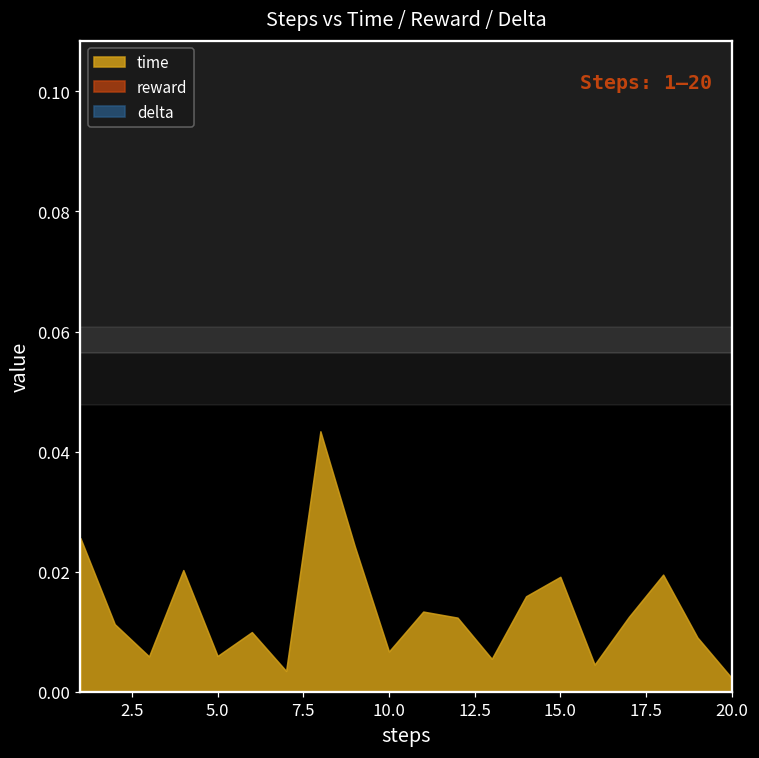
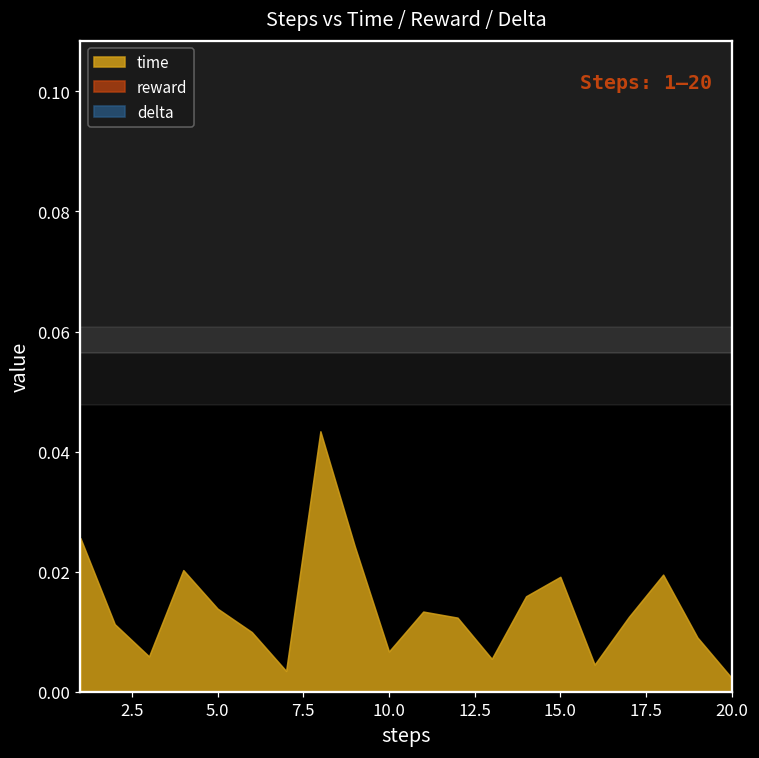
  {
    "time": {
-     "5.0": 0.006,
+     "5.0": 0.014,
      "10.0": 0.007,
      "15.0": 0.019,
      "20.0": 0.002
    },
    "delta": {
      "5.0": 0.000,
      "10.0": 0.000,
      "15.0": 0.000,
      "20.0": 0.000
    }
  }
